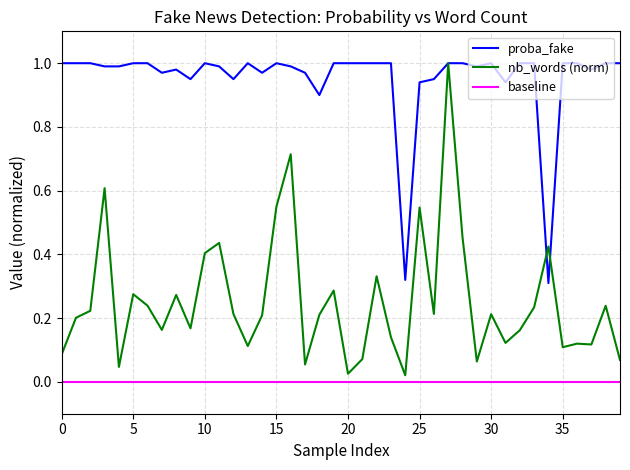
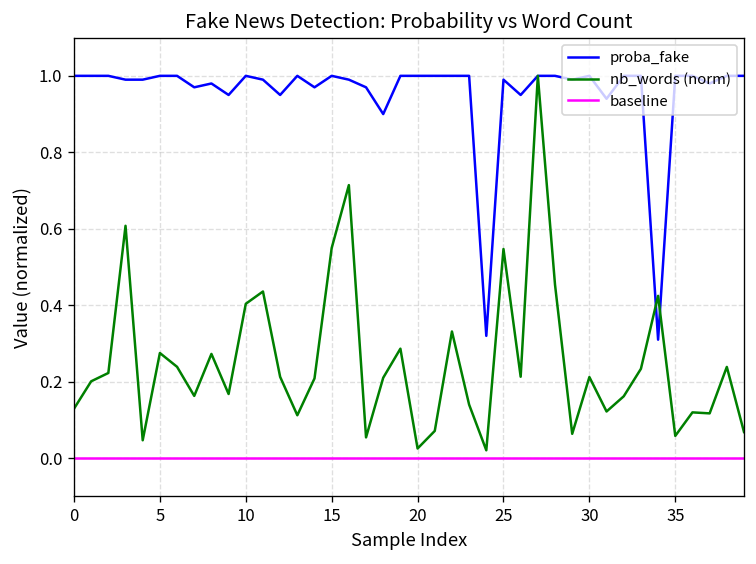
  {
    "proba_fake": {
      "0": 1.00,
      "5": 1.00,
      "10": 1.00,
      "15": 1.00,
      "20": 1.00,
-     "25": 0.94
+     "25": 0.99
    },
    "nb_words (norm)": {
-     "0": 0.09,
+     "0": 0.13,
      "5": 0.28,
      "10": 0.40,
      "15": 0.55,
      "20": 0.03,
      "25": 0.55,
      "30": 0.21,
-     "35": 0.11
+     "35": 0.06
    }
  }
